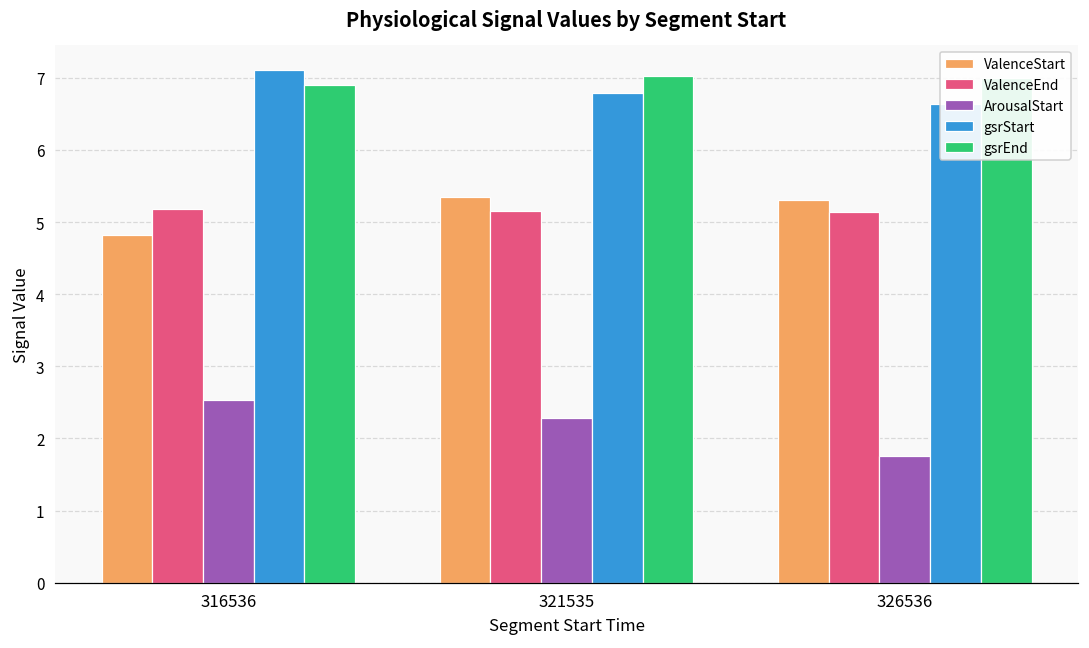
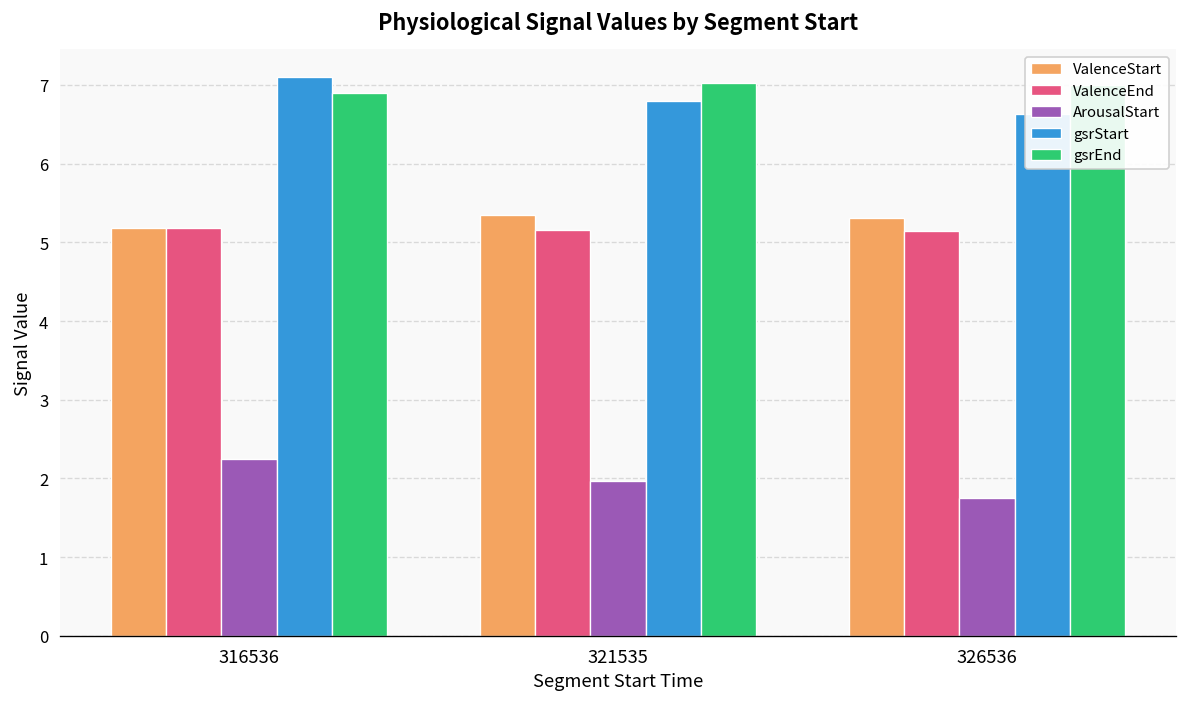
  {
    "ValenceStart": {
-     "316536": 4.8,
+     "316536": 5.2,
      "321535": 5.3,
      "326536": 5.3
    },
    "ValenceEnd": {
      "316536": 5.2,
      "321535": 5.2,
      "326536": 5.1
    },
    "ArousalStart": {
-     "316536": 2.5,
-     "321535": 2.3,
+     "316536": 2.3,
+     "321535": 2.0,
      "326536": 1.8
    },
    "gsrStart": {
      "316536": 7.1,
      "321535": 6.8
    },
    "gsrEnd": {
      "316536": 6.9,
      "321535": 7.0
    }
  }
